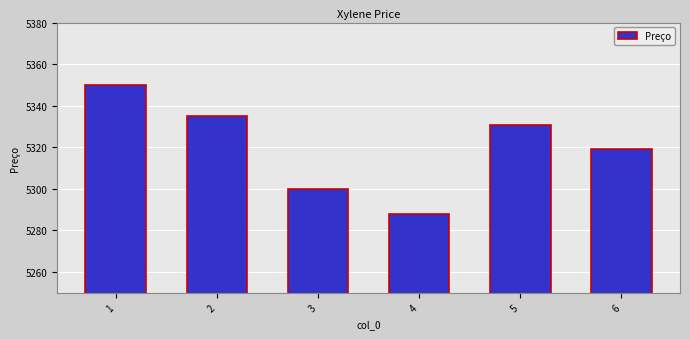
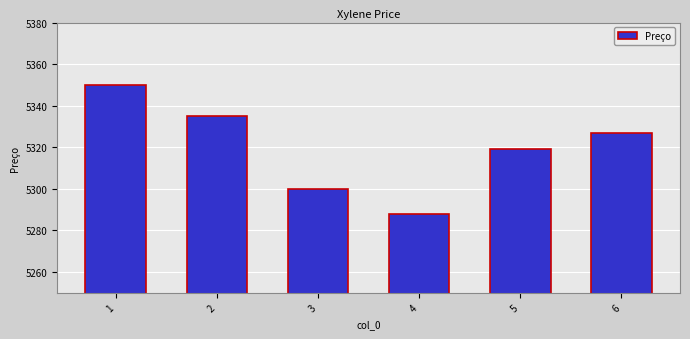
  {
    "1": 5350,
    "2": 5335,
    "3": 5300,
    "4": 5288,
-   "5": 5331,
-   "6": 5319
+   "5": 5319,
+   "6": 5327
  }
